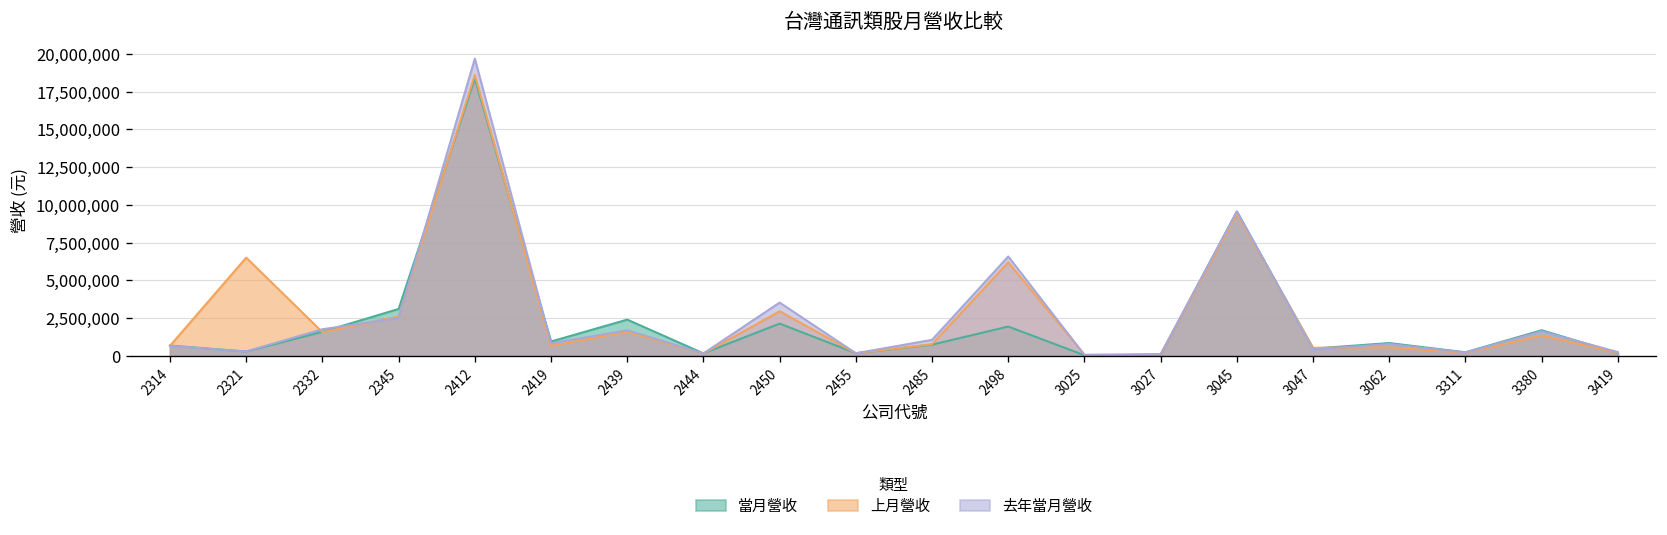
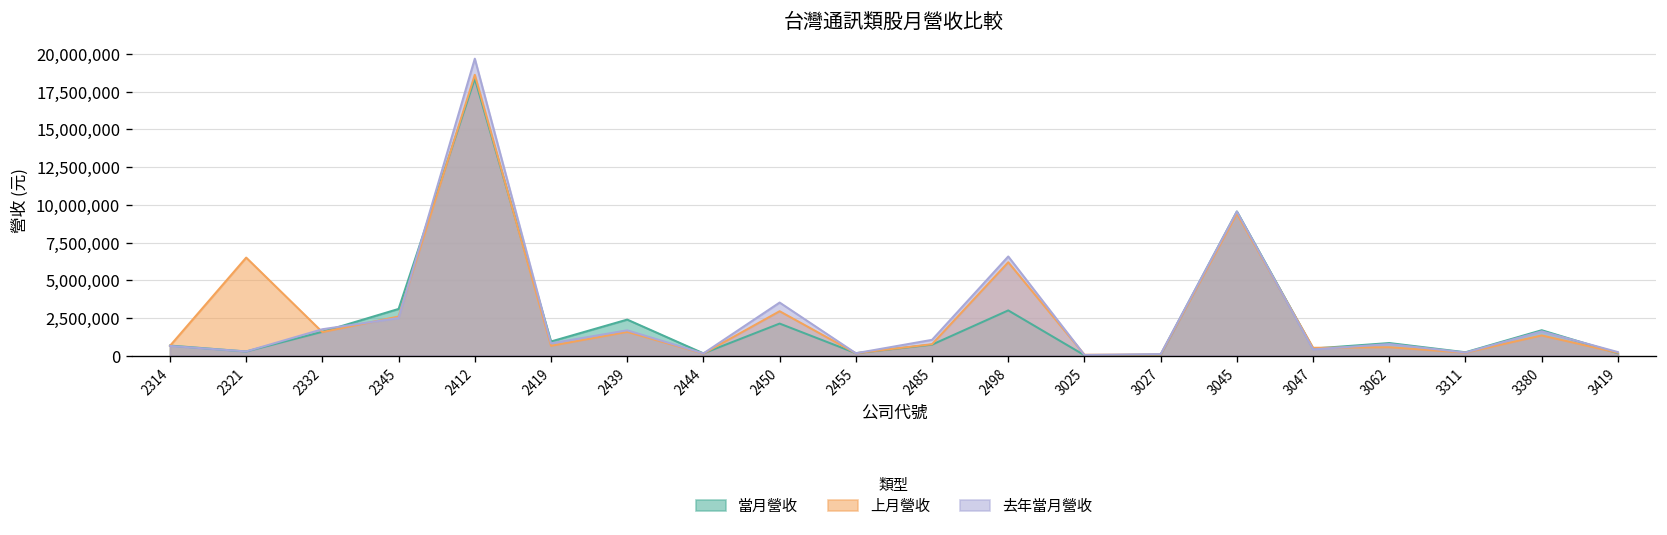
  {
    "當月營收": {
      "2345": "3,100,000",
      "2412": "18,400,000",
      "2439": "2,400,000",
      "2450": "2,100,000",
-     "2498": "1,900,000"
+     "2498": "3,000,000"
    },
    "上月營收": {
      "2321": "6,500,000",
      "2412": "18,600,000",
      "2450": "2,900,000",
      "2498": "6,200,000",
      "3062": "600,000",
      "3380": "1,300,000"
    },
    "去年當月營收": {
      "2412": "19,700,000",
      "2450": "3,500,000",
      "2485": "1,000,000",
      "2498": "6,600,000"
    }
  }
